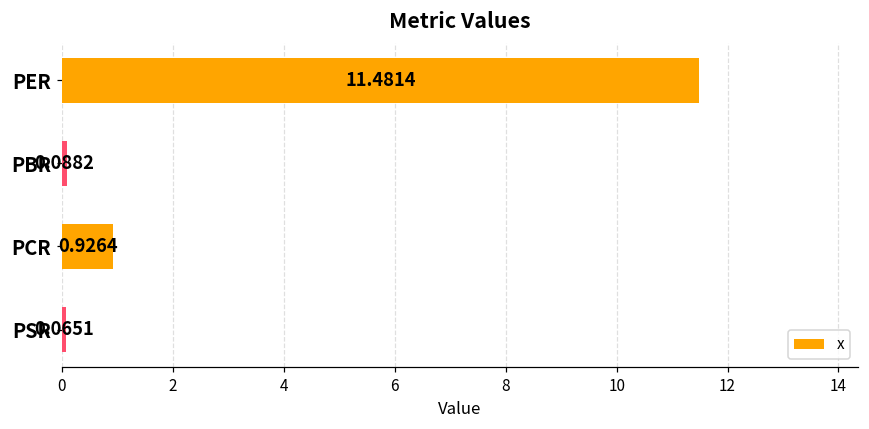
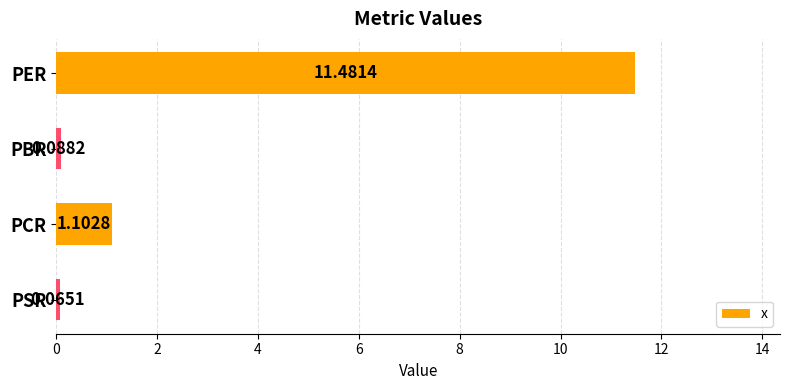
  {
    "PER": 11.4814,
    "PBR": 0.0882,
-   "PCR": 0.9264,
+   "PCR": 1.1028,
    "PSR": 0.0651
  }
